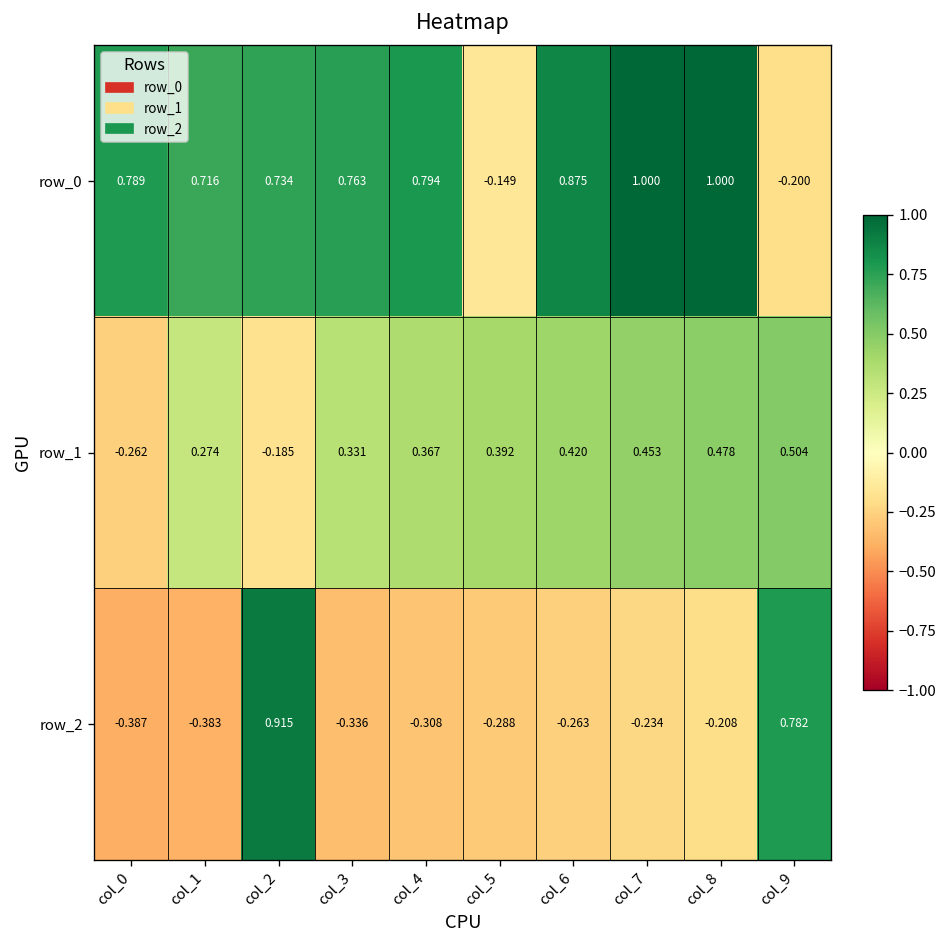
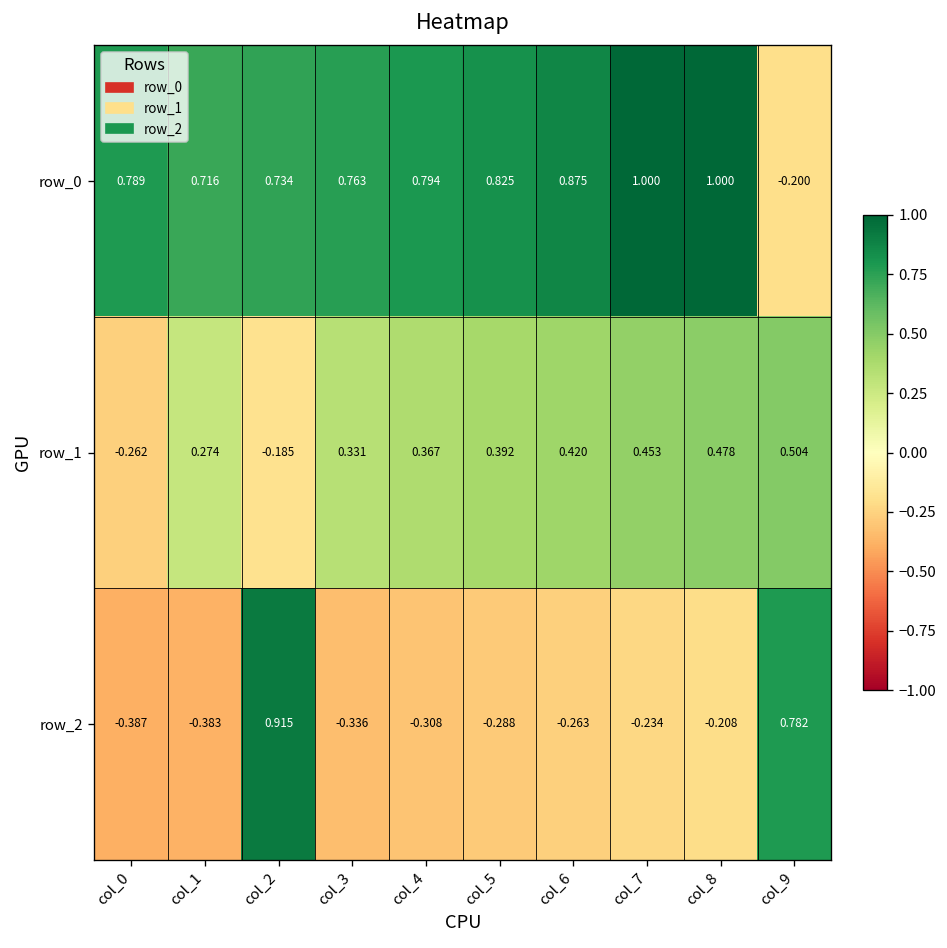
  {
    "row_0": {
      "col_0": 0.789,
      "col_1": 0.716,
      "col_2": 0.734,
      "col_3": 0.763,
      "col_4": 0.794,
-     "col_5": -0.149,
+     "col_5": 0.825,
      "col_6": 0.875,
      "col_7": 1.000,
      "col_8": 1.000,
      "col_9": -0.200
    },
    "row_1": {
      "col_0": -0.262,
      "col_1": 0.274,
      "col_2": -0.185,
      "col_3": 0.331,
      "col_4": 0.367,
      "col_5": 0.392,
      "col_6": 0.420,
      "col_7": 0.453,
      "col_8": 0.478,
      "col_9": 0.504
    },
    "row_2": {
      "col_0": -0.387,
      "col_1": -0.383,
      "col_2": 0.915,
      "col_3": -0.336,
      "col_4": -0.308,
      "col_5": -0.288,
      "col_6": -0.263,
      "col_7": -0.234,
      "col_8": -0.208,
      "col_9": 0.782
    }
  }
